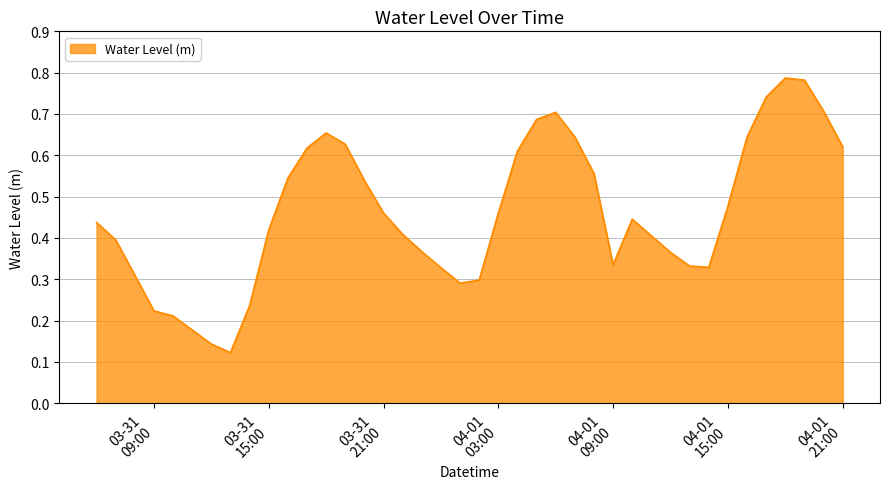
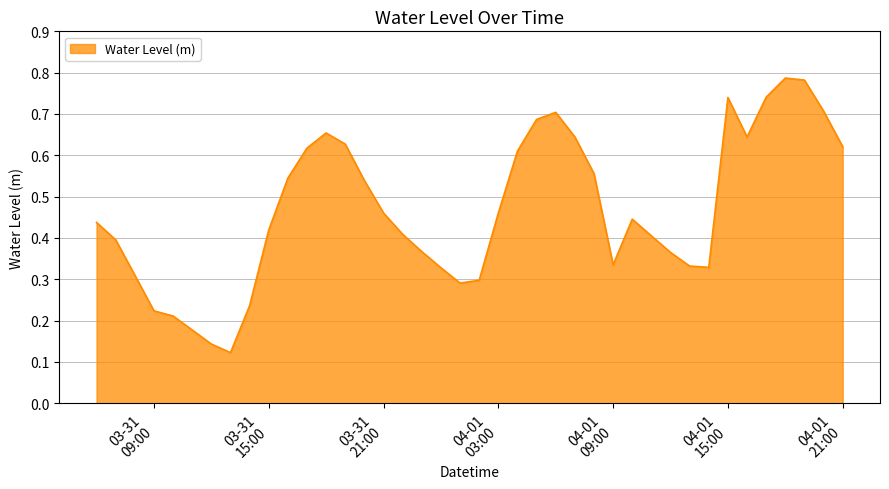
  {
    "03-31 09:00": 0.22,
    "03-31 15:00": 0.42,
    "03-31 21:00": 0.46,
    "04-01 03:00": 0.46,
    "04-01 09:00": 0.33,
-   "04-01 15:00": 0.48,
+   "04-01 15:00": 0.74,
    "04-01 21:00": 0.62
  }
